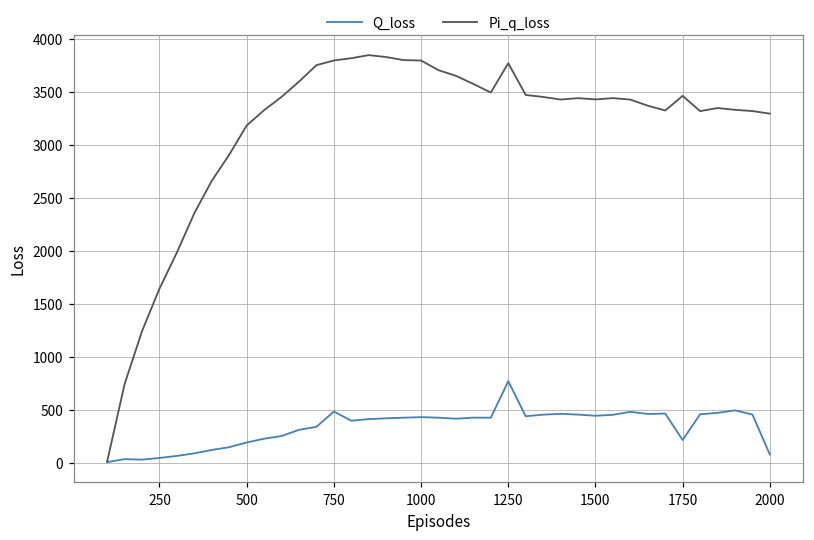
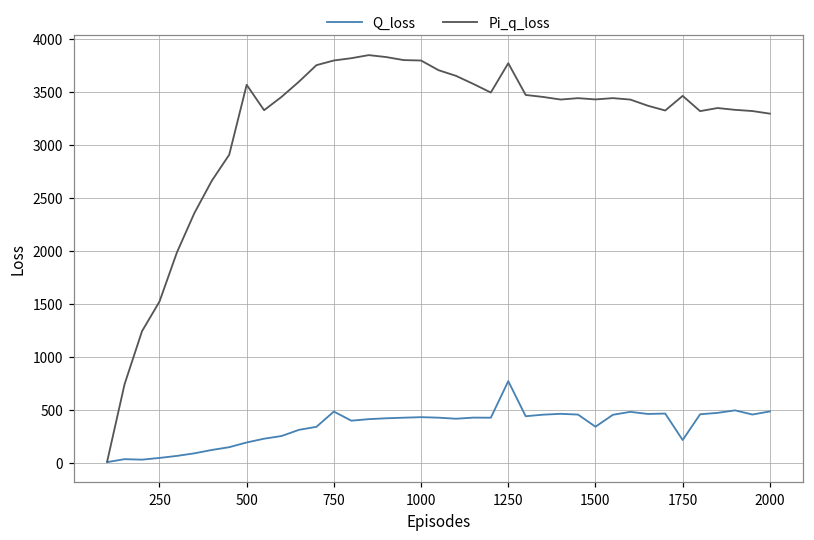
  {
    "Q_loss": {
      "250": 0,
      "500": 200,
      "750": 500,
      "1000": 400,
      "1250": 800,
-     "1500": 400,
+     "1500": 300,
      "1750": 200,
-     "2000": 100
+     "2000": 500
    },
    "Pi_q_loss": {
-     "250": 1600,
-     "500": 3200,
+     "250": 1500,
+     "500": 3600,
      "750": 3800,
      "1000": 3800,
      "1250": 3800,
      "1500": 3400,
      "1750": 3500,
      "2000": 3300
    }
  }
